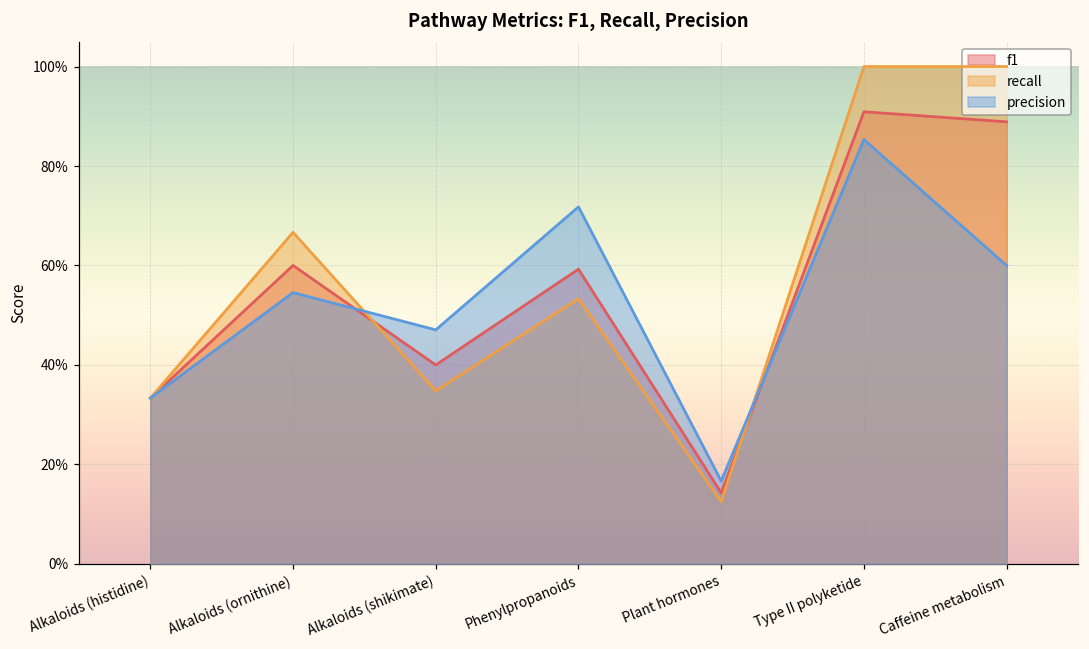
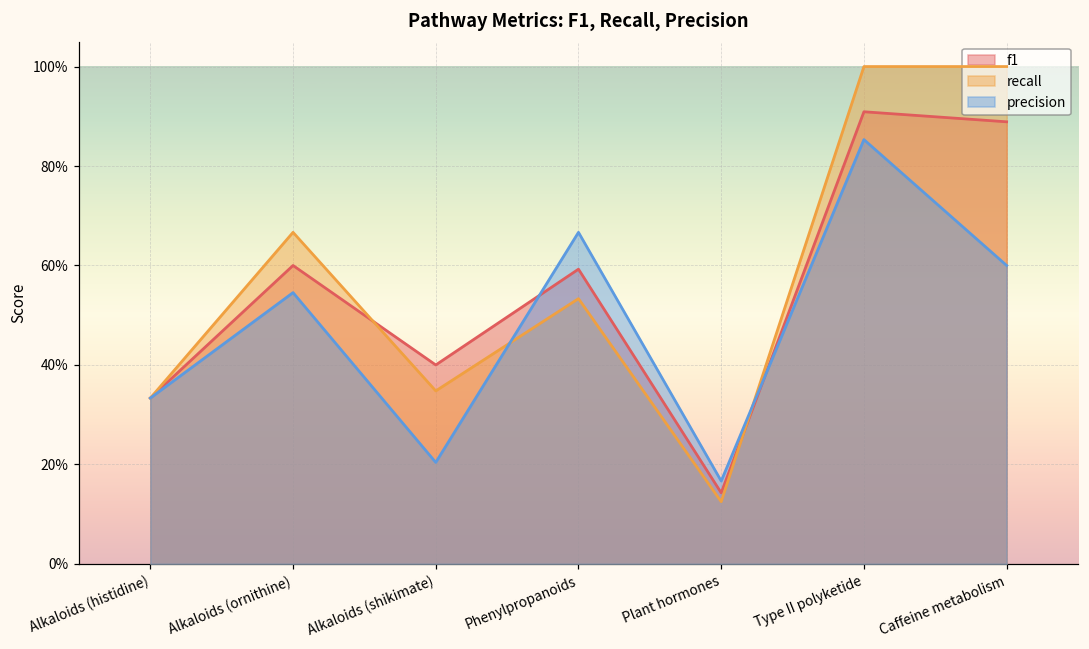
  {
    "precision": {
      "Alkaloids (ornithine)": "55%",
-     "Alkaloids (shikimate)": "47%",
-     "Phenylpropanoids": "72%",
+     "Alkaloids (shikimate)": "20%",
+     "Phenylpropanoids": "67%",
      "Plant hormones": "17%",
      "Type II polyketide": "85%",
      "Caffeine metabolism": "60%"
    }
  }
